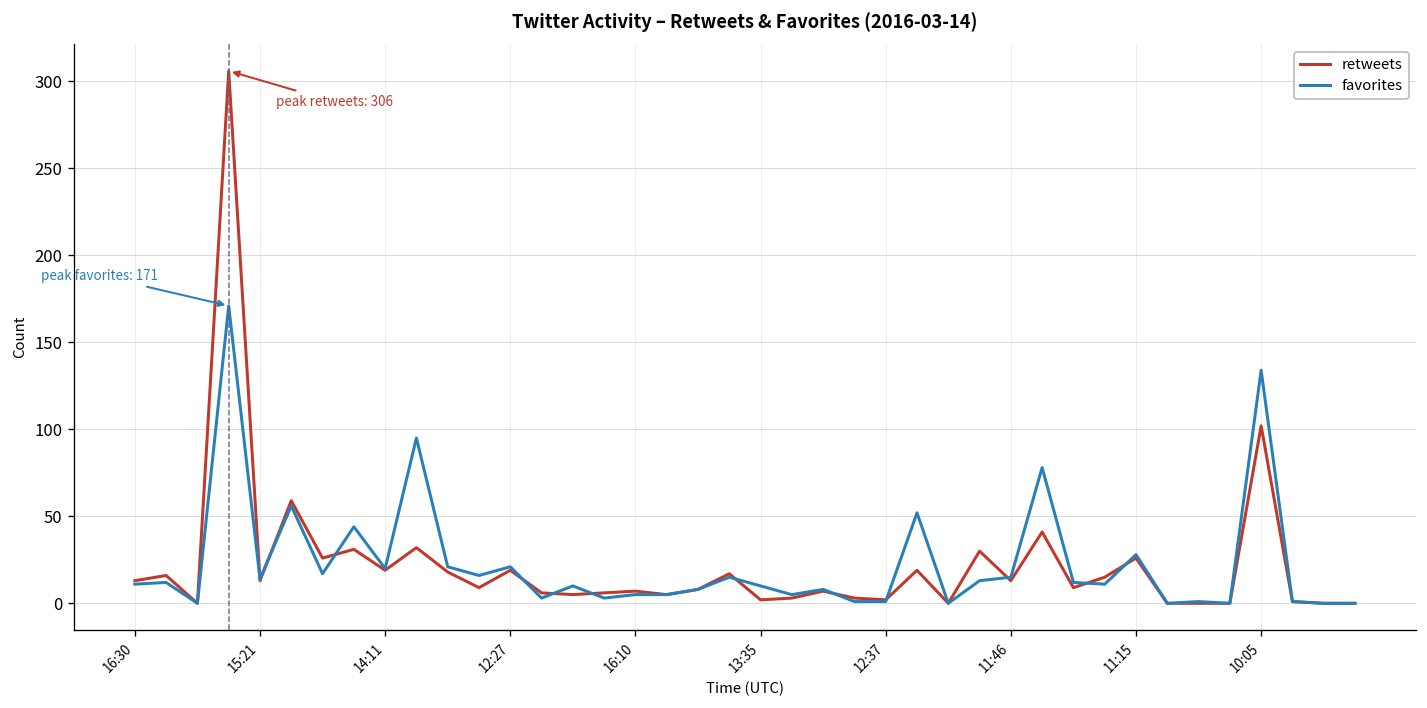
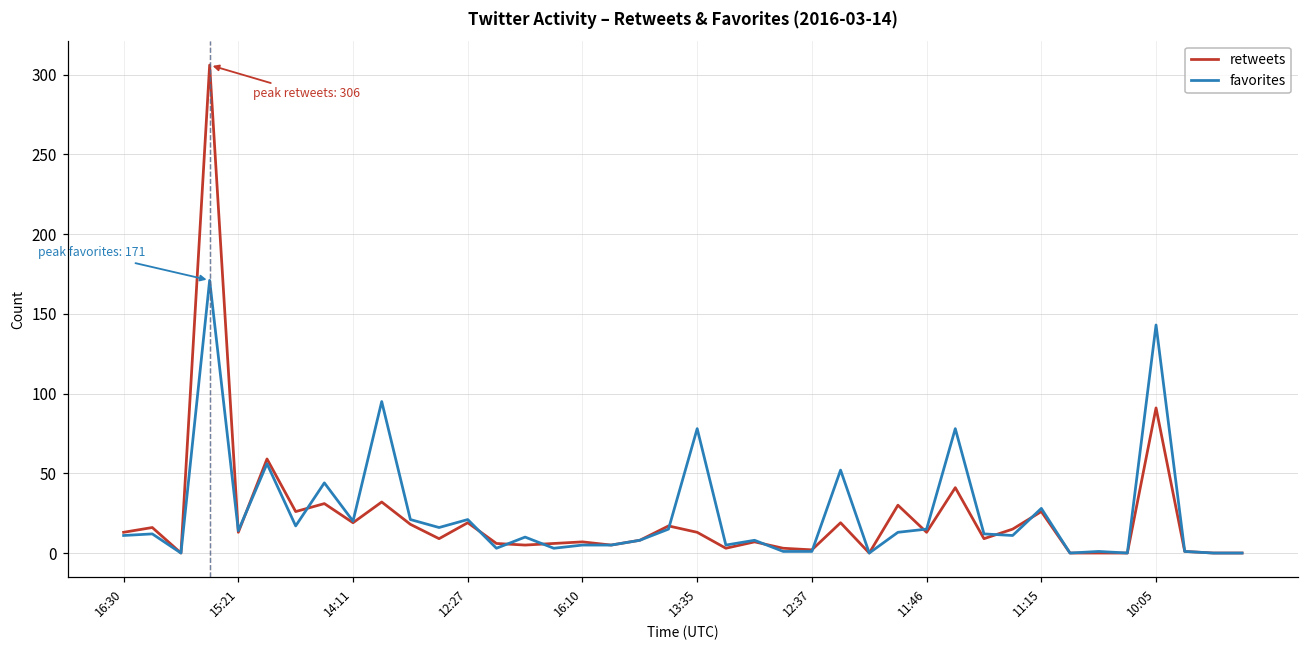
  {
    "retweets": {
      "16:30": 13,
      "12:27": 19,
      "16:10": 7,
-     "13:35": 2,
+     "13:35": 13,
      "11:46": 13,
      "11:15": 26,
-     "10:05": 102
+     "10:05": 91
    },
    "favorites": {
      "16:30": 11,
      "12:27": 21,
      "16:10": 5,
-     "13:35": 10,
+     "13:35": 78,
      "11:46": 15,
      "11:15": 28,
-     "10:05": 134
+     "10:05": 143
    }
  }
